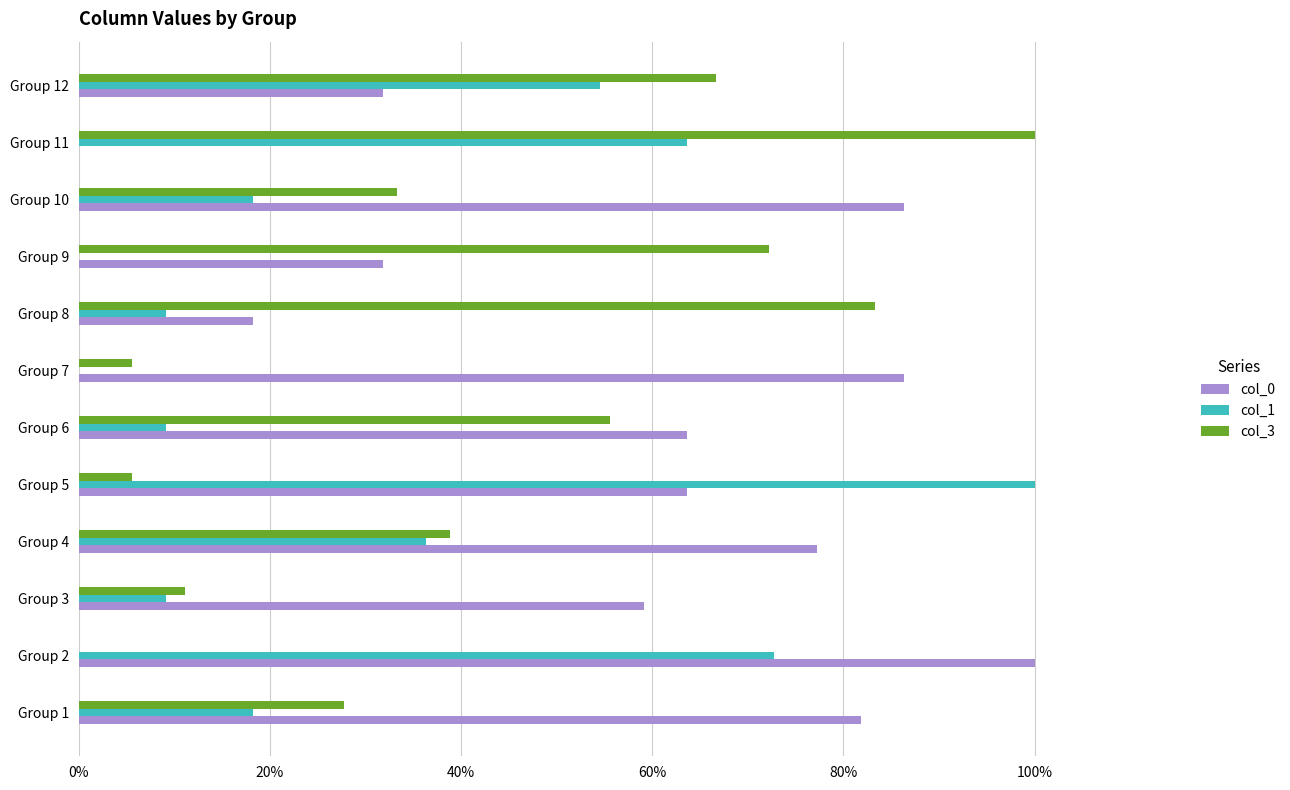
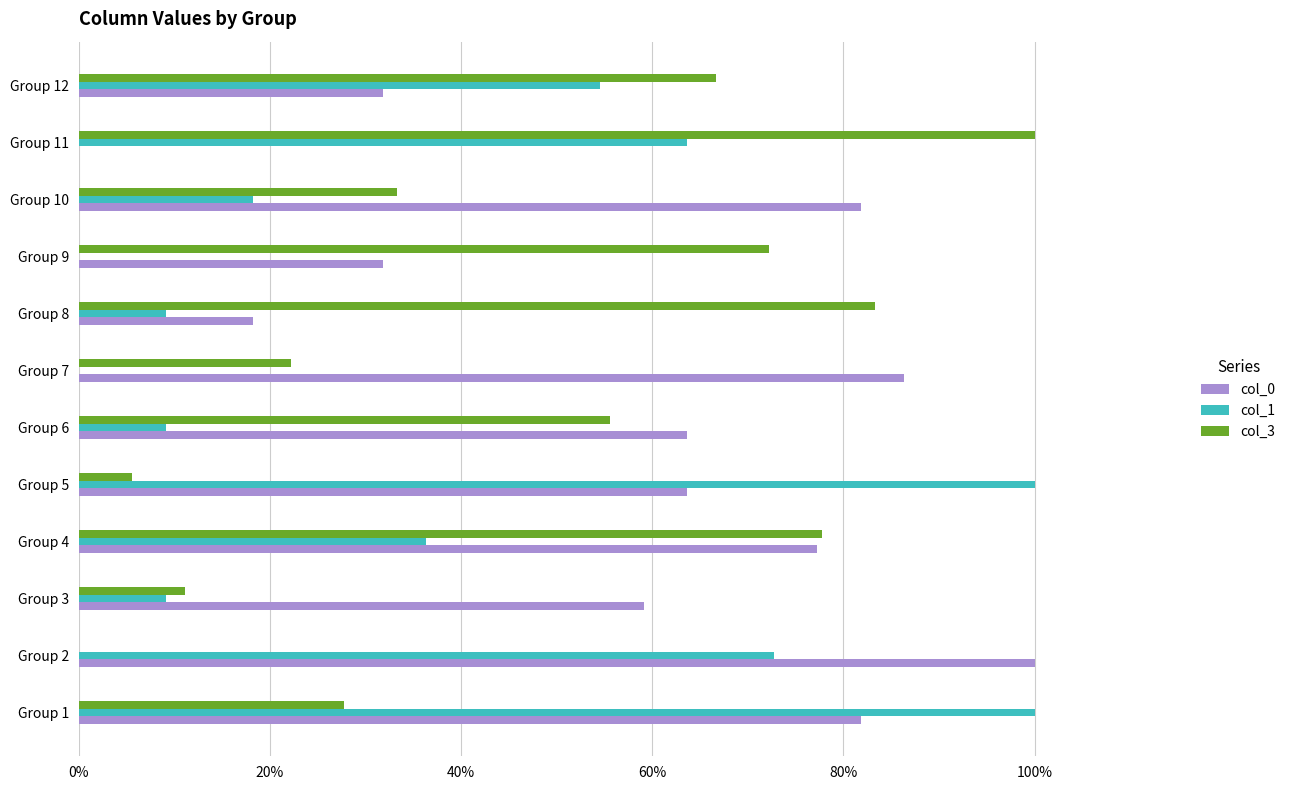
  {
    "col_0": {
      "Group 12": "32%",
      "Group 11": "0%",
-     "Group 10": "86%",
+     "Group 10": "82%",
      "Group 9": "32%",
      "Group 8": "18%",
      "Group 7": "86%",
      "Group 6": "64%",
      "Group 5": "64%",
      "Group 4": "77%",
      "Group 3": "59%",
      "Group 2": "100%",
      "Group 1": "82%"
    },
    "col_1": {
      "Group 12": "55%",
      "Group 11": "64%",
      "Group 10": "18%",
      "Group 9": "0%",
      "Group 8": "9%",
      "Group 7": "0%",
      "Group 6": "9%",
      "Group 5": "100%",
      "Group 4": "36%",
      "Group 3": "9%",
      "Group 2": "73%",
-     "Group 1": "18%"
+     "Group 1": "100%"
    },
    "col_3": {
      "Group 12": "67%",
      "Group 11": "100%",
      "Group 10": "33%",
      "Group 9": "72%",
      "Group 8": "83%",
-     "Group 7": "6%",
+     "Group 7": "22%",
      "Group 6": "56%",
      "Group 5": "6%",
-     "Group 4": "39%",
+     "Group 4": "78%",
      "Group 3": "11%",
      "Group 2": "0%",
      "Group 1": "28%"
    }
  }
